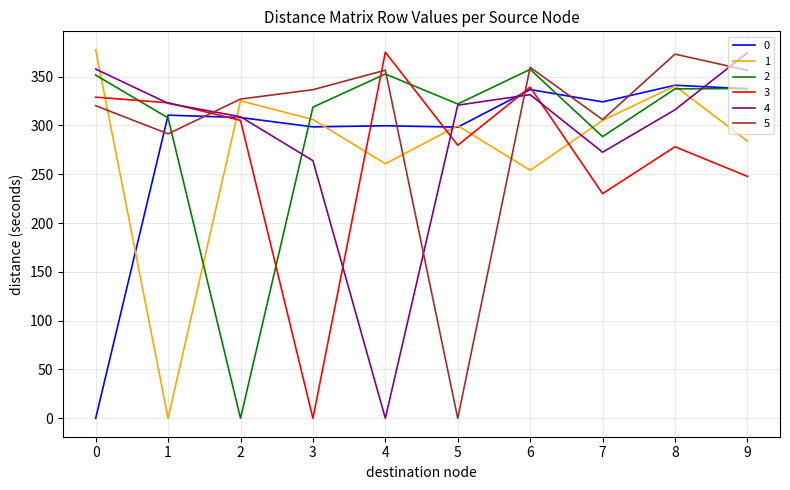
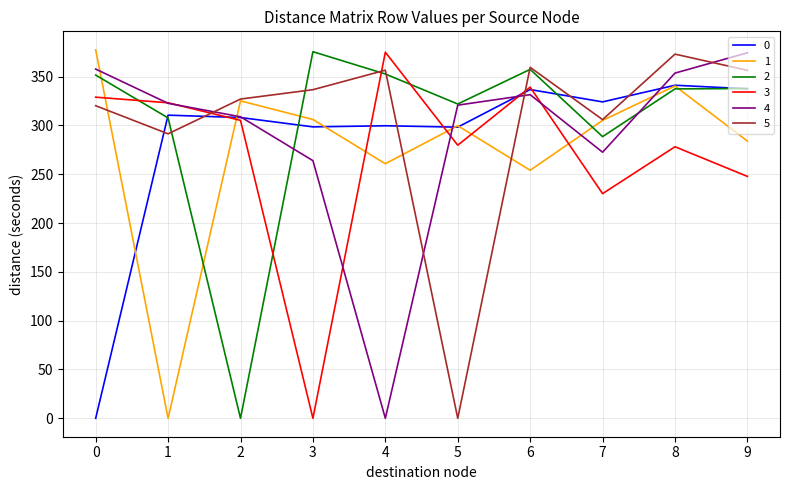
  {
    "0": {
      "0": 0,
      "1": 310,
      "3": 300,
      "4": 300,
      "7": 320
    },
    "1": {
      "0": 380,
      "1": 0,
      "3": 310,
      "4": 260,
      "6": 250,
      "9": 280
    },
    "2": {
      "0": 350,
      "1": 310,
      "2": 0,
-     "3": 320,
+     "3": 380,
      "4": 350,
      "7": 290,
      "8": 340
    },
    "3": {
      "0": 330,
      "2": 310,
      "3": 0,
      "4": 380,
      "5": 280,
      "7": 230,
      "8": 280,
      "9": 250
    },
    "4": {
      "0": 360,
      "3": 260,
      "4": 0,
      "6": 330,
      "7": 270,
-     "8": 320
+     "8": 350
    },
    "5": {
      "0": 320,
      "1": 290,
      "3": 340,
      "4": 360,
      "5": 0,
      "8": 370
    }
  }
